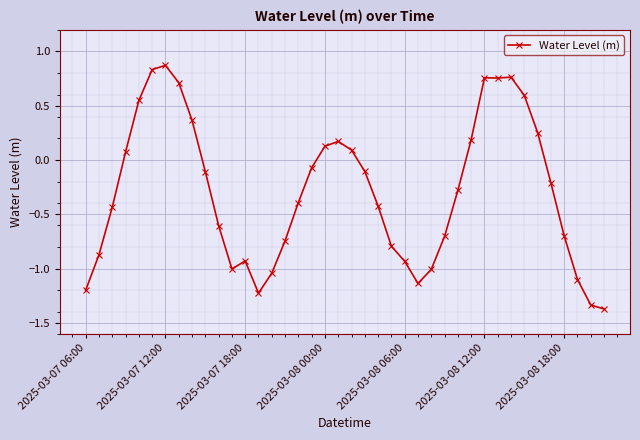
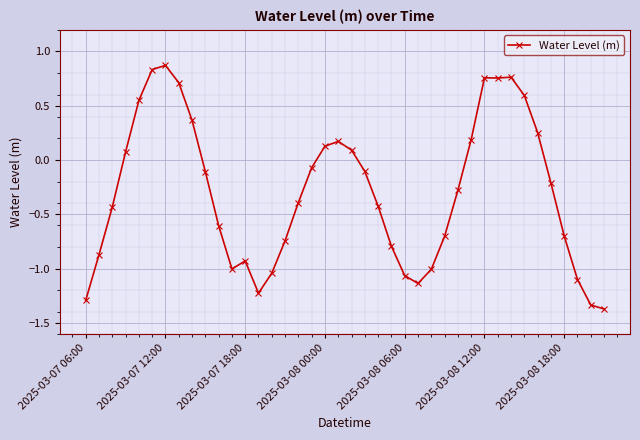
  {
-   "2025-03-07 06:00": -1.20,
+   "2025-03-07 06:00": -1.29,
    "2025-03-07 12:00": 0.87,
    "2025-03-07 18:00": -0.93,
    "2025-03-08 00:00": 0.13,
-   "2025-03-08 06:00": -0.93,
+   "2025-03-08 06:00": -1.07,
    "2025-03-08 12:00": 0.76,
    "2025-03-08 18:00": -0.70
  }
